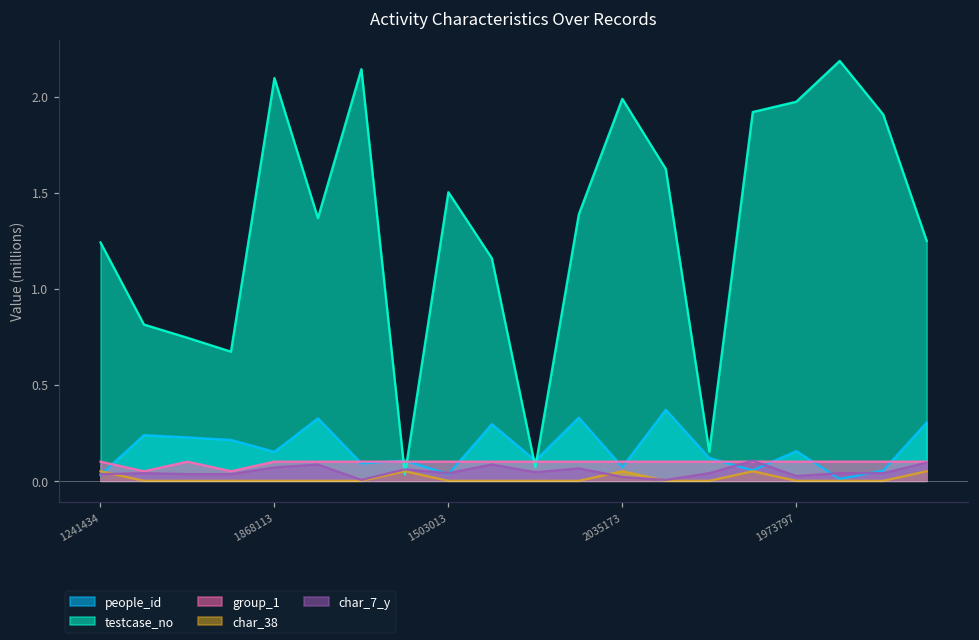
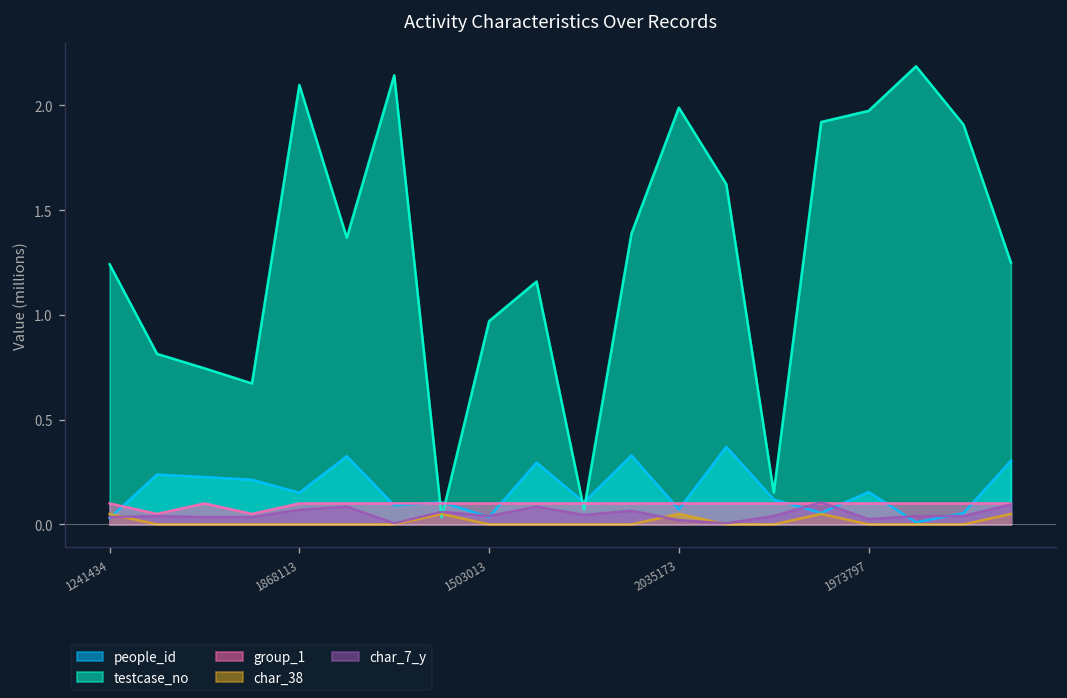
  {
    "people_id": {
      "1868113": 0.15,
      "2035173": 0.07,
      "1973797": 0.15
    },
    "testcase_no": {
      "1241434": 1.24,
      "1868113": 2.10,
-     "1503013": 1.50,
+     "1503013": 0.97,
      "2035173": 1.99,
      "1973797": 1.97
    },
    "group_1": {
      "1241434": 0.10,
      "1868113": 0.10,
      "1503013": 0.10,
      "2035173": 0.10,
      "1973797": 0.10
    },
    "char_38": {
      "1241434": 0.05,
      "1868113": 0.00,
      "1503013": 0.00,
      "2035173": 0.05,
      "1973797": 0.00
    },
    "char_7_y": {
      "1868113": 0.07,
      "2035173": 0.02,
      "1973797": 0.03
    }
  }
